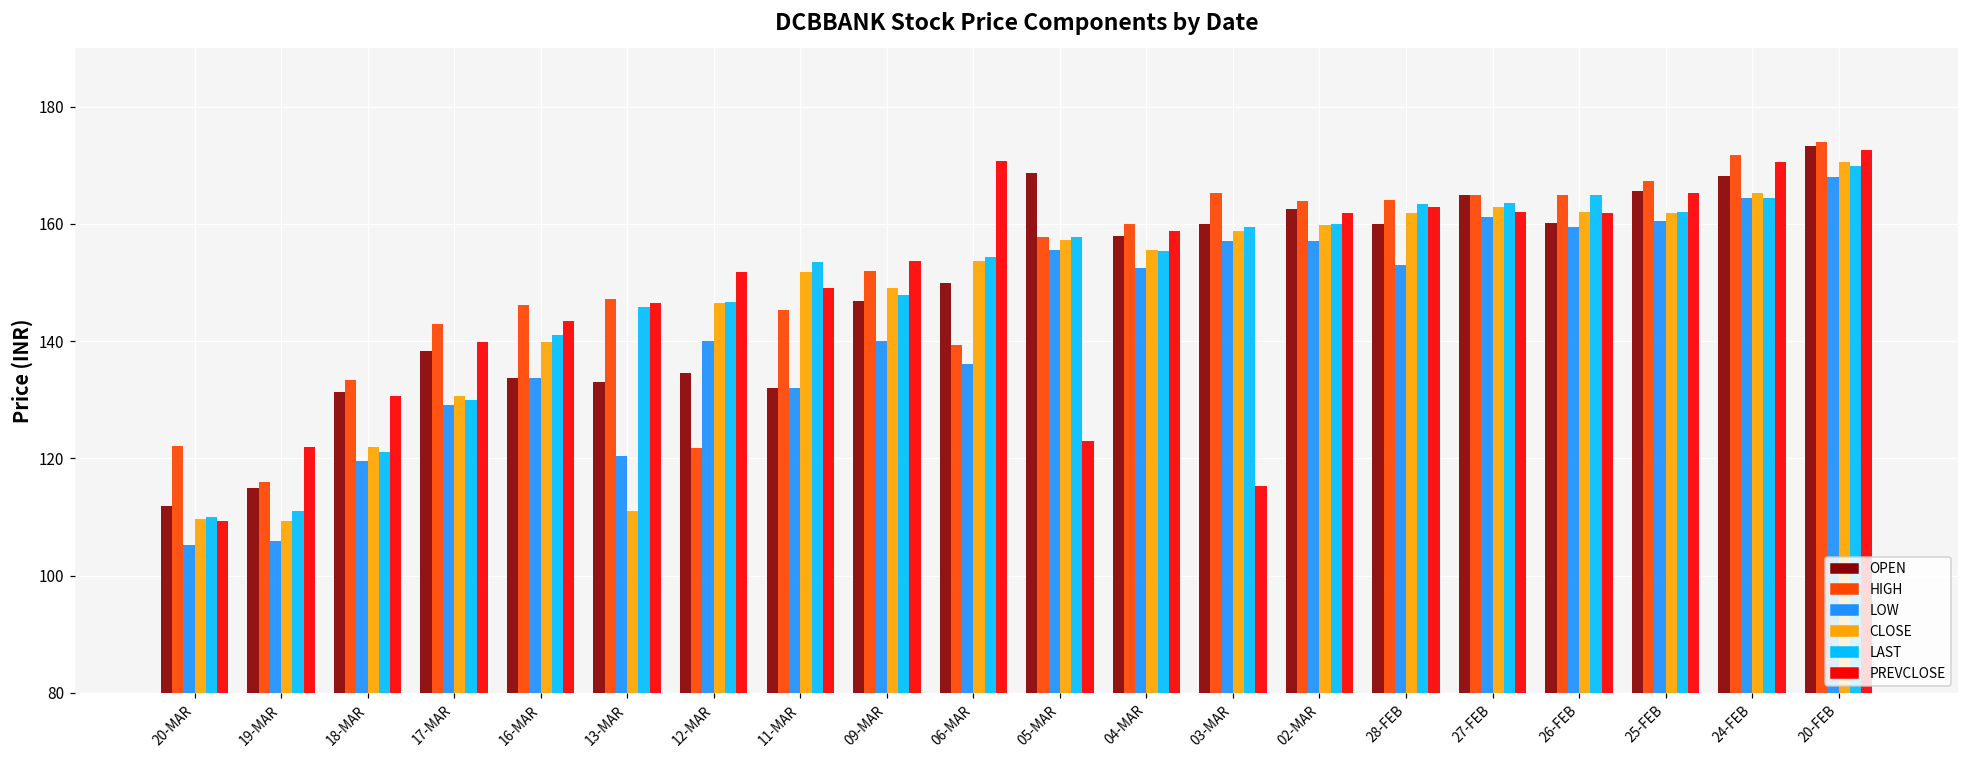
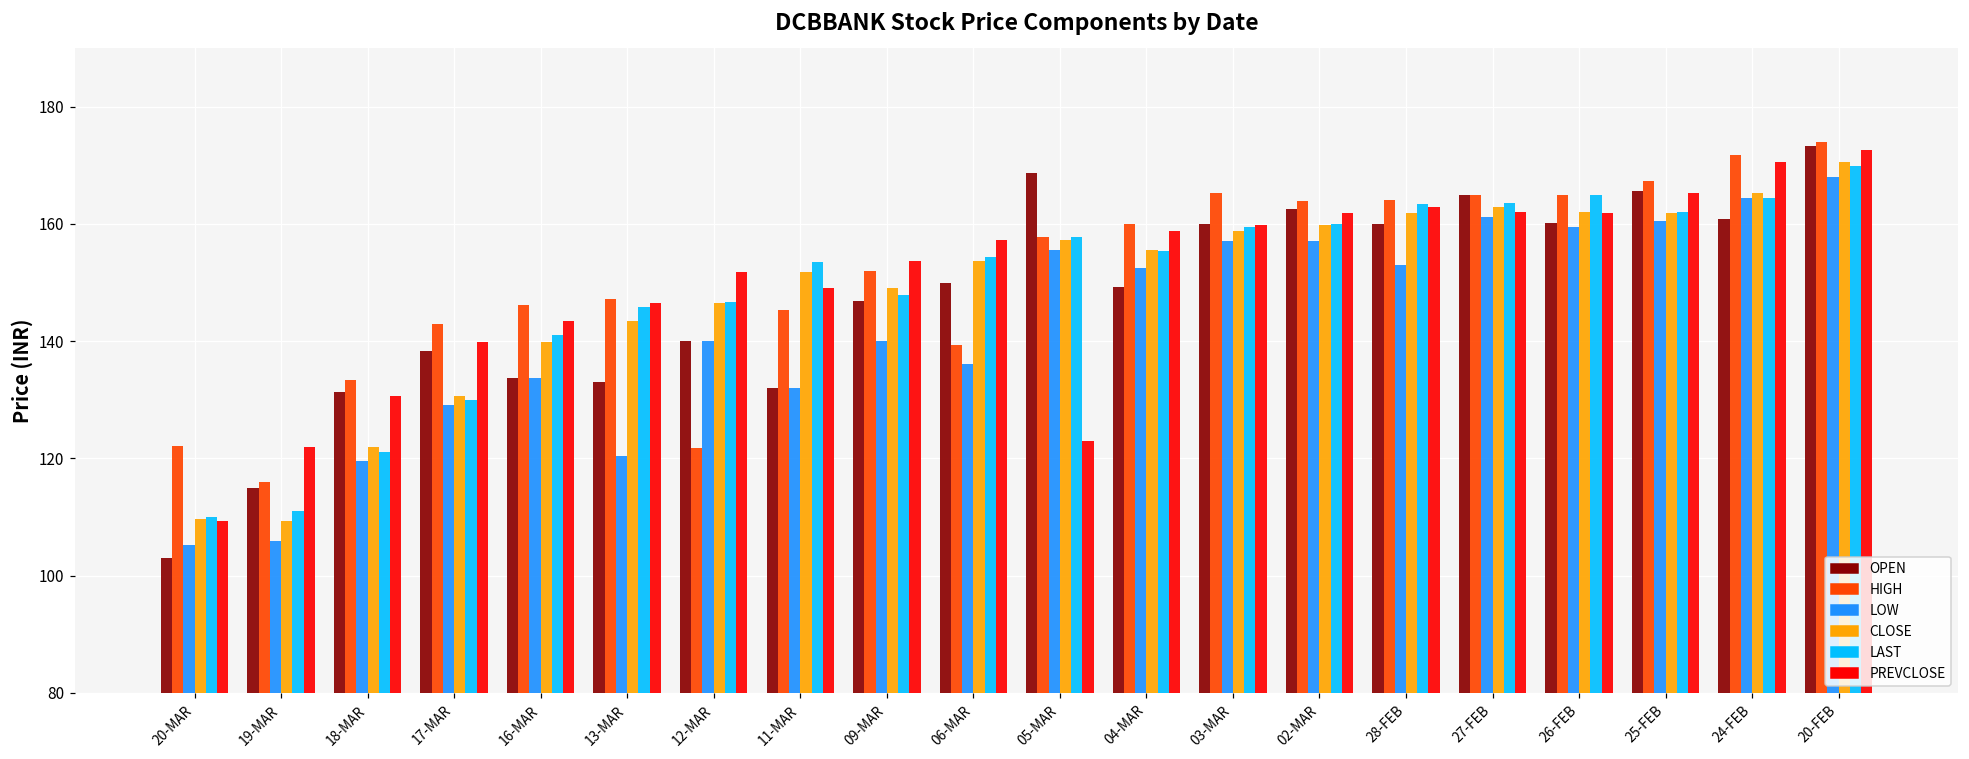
  {
    "OPEN": {
-     "20-MAR": 112,
+     "20-MAR": 103,
      "19-MAR": 115,
      "18-MAR": 131,
      "17-MAR": 138,
      "16-MAR": 134,
      "13-MAR": 133,
-     "12-MAR": 135,
+     "12-MAR": 140,
      "11-MAR": 132,
      "09-MAR": 147,
      "06-MAR": 150,
      "05-MAR": 169,
-     "04-MAR": 158,
+     "04-MAR": 149,
      "03-MAR": 160,
      "02-MAR": 163,
      "28-FEB": 160,
      "27-FEB": 165,
      "26-FEB": 160,
      "25-FEB": 166,
-     "24-FEB": 168,
+     "24-FEB": 161,
      "20-FEB": 173
    },
    "HIGH": {
      "20-MAR": 122,
      "19-MAR": 116,
      "18-MAR": 133,
      "17-MAR": 143,
      "16-MAR": 146,
      "13-MAR": 147,
      "12-MAR": 122,
      "11-MAR": 145,
      "09-MAR": 152,
      "06-MAR": 139,
      "05-MAR": 158,
      "04-MAR": 160,
      "03-MAR": 165,
      "02-MAR": 164,
      "28-FEB": 164,
      "27-FEB": 165,
      "26-FEB": 165,
      "25-FEB": 167,
      "24-FEB": 172,
      "20-FEB": 174
    },
    "CLOSE": {
      "20-MAR": 110,
      "19-MAR": 109,
      "18-MAR": 122,
      "17-MAR": 131,
      "16-MAR": 140,
-     "13-MAR": 111,
+     "13-MAR": 144,
      "12-MAR": 146,
      "11-MAR": 152,
      "09-MAR": 149,
      "06-MAR": 154,
      "05-MAR": 157,
      "04-MAR": 156,
      "03-MAR": 159,
      "02-MAR": 160,
      "28-FEB": 162,
      "27-FEB": 163,
      "26-FEB": 162,
      "25-FEB": 162,
      "24-FEB": 165,
      "20-FEB": 171
    },
    "PREVCLOSE": {
      "20-MAR": 109,
      "19-MAR": 122,
      "18-MAR": 131,
      "17-MAR": 140,
      "16-MAR": 144,
      "13-MAR": 146,
      "12-MAR": 152,
      "11-MAR": 149,
      "09-MAR": 154,
-     "06-MAR": 171,
+     "06-MAR": 157,
      "05-MAR": 123,
      "04-MAR": 159,
-     "03-MAR": 115,
+     "03-MAR": 160,
      "02-MAR": 162,
      "28-FEB": 163,
      "27-FEB": 162,
      "26-FEB": 162,
      "25-FEB": 165,
      "24-FEB": 171,
      "20-FEB": 173
    }
  }
